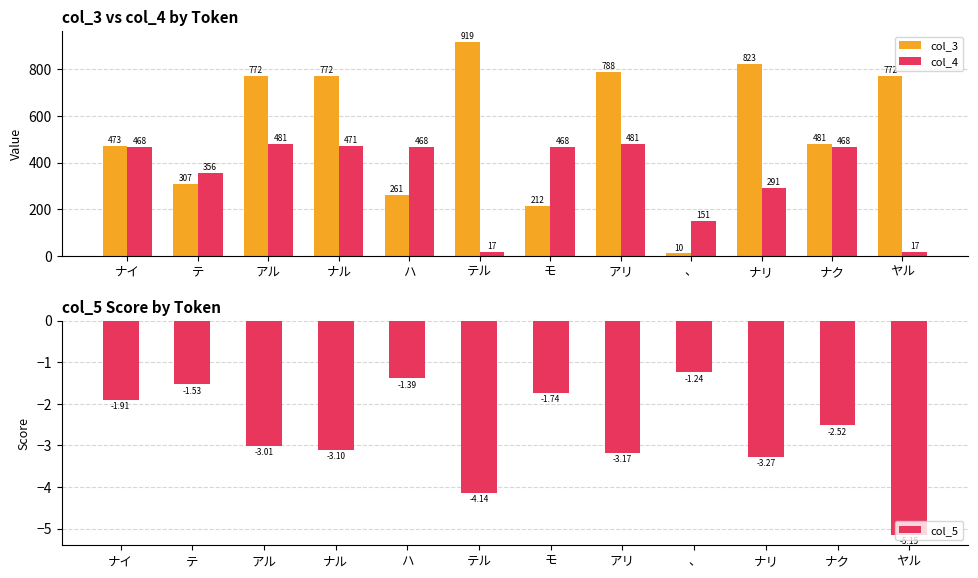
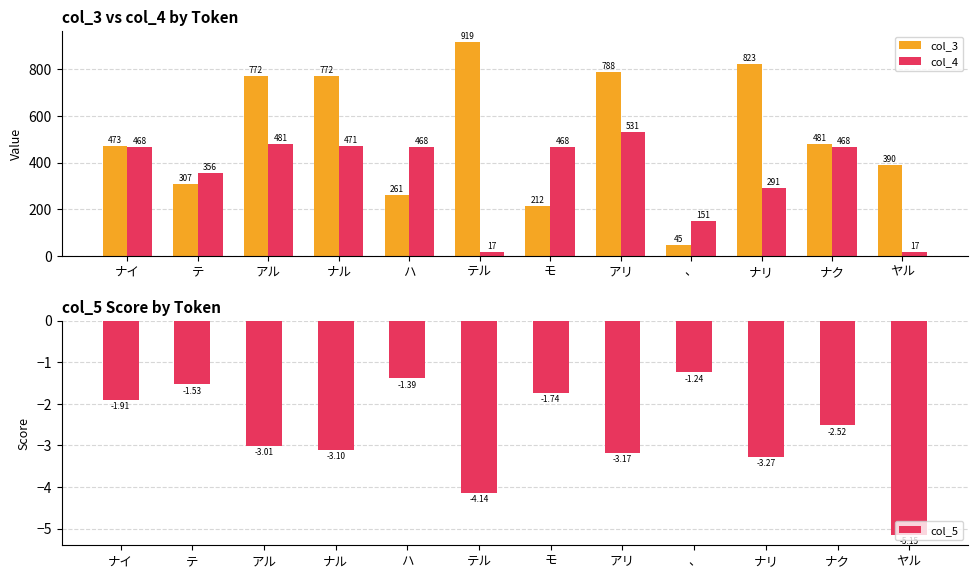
  {
    "col_3 vs col_4 by Token": {
      "col_3": {
        "ナイ": 473,
        "テ": 307,
        "アル": 772,
        "ナル": 772,
        "ハ": 261,
        "テル": 919,
        "モ": 212,
        "アリ": 788,
-       "、": 10,
+       "、": 45,
        "ナリ": 823,
        "ナク": 481,
-       "ヤル": 770
+       "ヤル": 390
      },
      "col_4": {
        "ナイ": 468,
        "テ": 356,
        "アル": 481,
        "ナル": 471,
        "ハ": 468,
        "テル": 17,
        "モ": 468,
-       "アリ": 481,
+       "アリ": 531,
        "、": 151,
        "ナリ": 291,
        "ナク": 468,
        "ヤル": 17
      }
    },
    "col_5 Score by Token": {
      "ナイ": -1.91,
      "テ": -1.53,
      "アル": -3.01,
      "ナル": -3.10,
      "ハ": -1.39,
      "テル": -4.14,
      "モ": -1.74,
      "アリ": -3.17,
      "、": -1.24,
      "ナリ": -3.27,
      "ナク": -2.52
    }
  }
